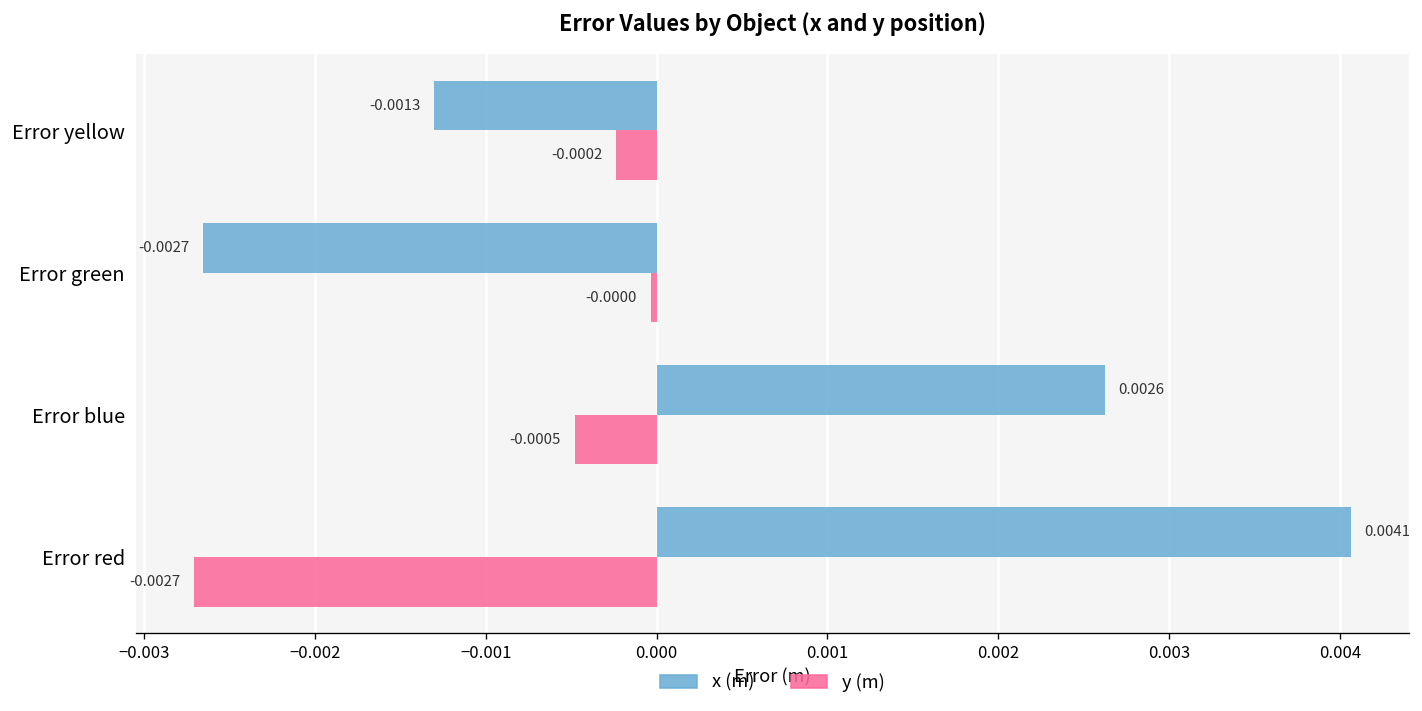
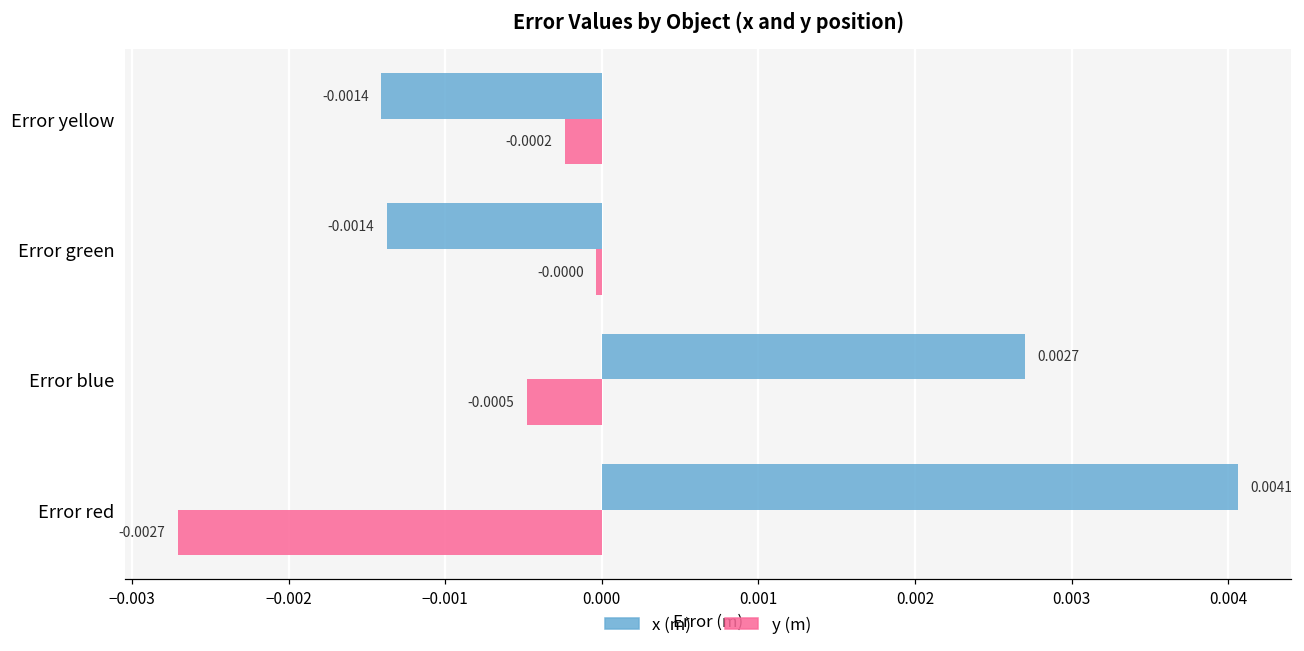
  {
    "x (m)": {
-     "Error yellow": -0.0013,
-     "Error green": -0.0027,
-     "Error blue": 0.0026,
+     "Error yellow": -0.0014,
+     "Error green": -0.0014,
+     "Error blue": 0.0027,
      "Error red": 0.0041
    },
    "y (m)": {
      "Error yellow": -0.0002,
      "Error green": -0.0000,
      "Error blue": -0.0005,
      "Error red": -0.0027
    }
  }
